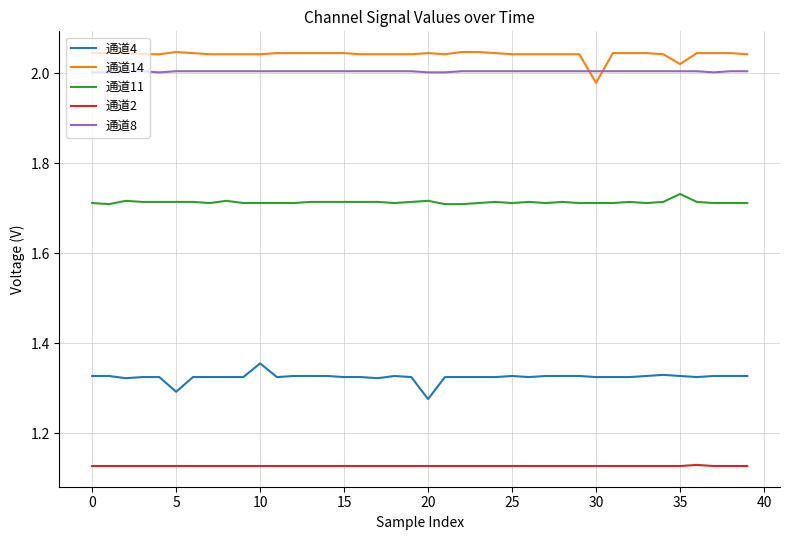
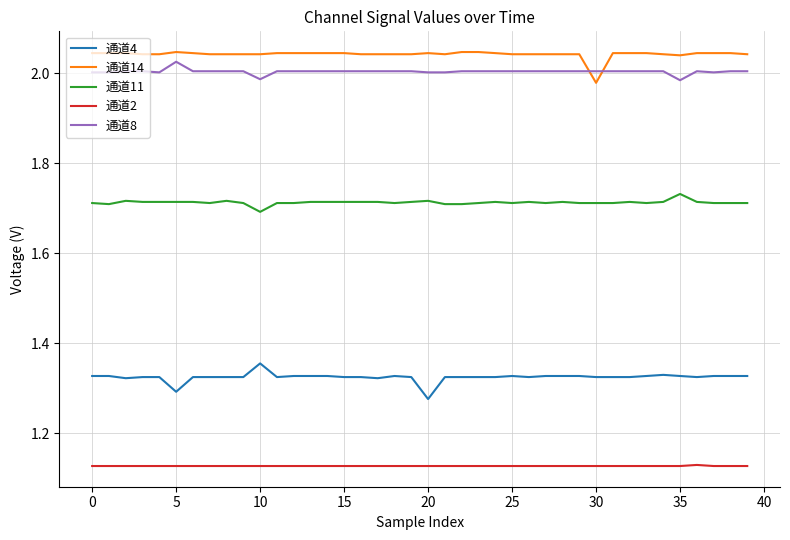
  {
    "通道4": {
      "0": 1.33,
      "5": 1.29,
      "10": 1.36,
      "15": 1.32,
      "20": 1.28,
      "25": 1.33,
      "30": 1.32,
      "35": 1.33
    },
    "通道14": {
      "5": 2.05,
      "10": 2.04,
      "15": 2.05,
      "20": 2.05,
      "25": 2.04,
      "30": 1.98,
-     "35": 2.02
+     "35": 2.04
    },
    "通道11": {
      "0": 1.71,
      "5": 1.71,
-     "10": 1.71,
+     "10": 1.69,
      "15": 1.71,
      "20": 1.72,
      "25": 1.71,
      "30": 1.71,
      "35": 1.73
    },
    "通道2": {
      "0": 1.13,
      "5": 1.13,
      "10": 1.13,
      "15": 1.13,
      "20": 1.13,
      "25": 1.13,
      "30": 1.13,
      "35": 1.13
    },
    "通道8": {
-     "5": 2.00,
-     "10": 2.00,
+     "5": 2.03,
+     "10": 1.99,
      "15": 2.00,
      "20": 2.00,
      "25": 2.00,
      "30": 2.00,
-     "35": 2.00
+     "35": 1.98
    }
  }
